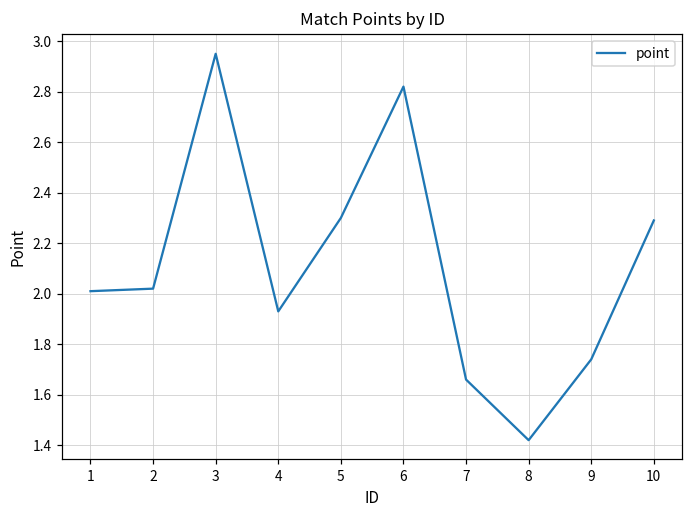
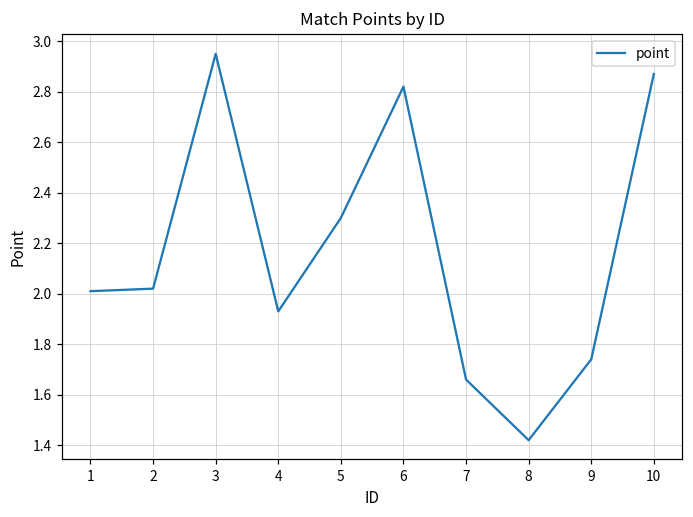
  {
    "1": 2.01,
    "2": 2.02,
    "3": 2.95,
    "4": 1.93,
    "5": 2.30,
    "6": 2.82,
    "7": 1.66,
    "8": 1.42,
    "9": 1.74,
-   "10": 2.29
+   "10": 2.87
  }
